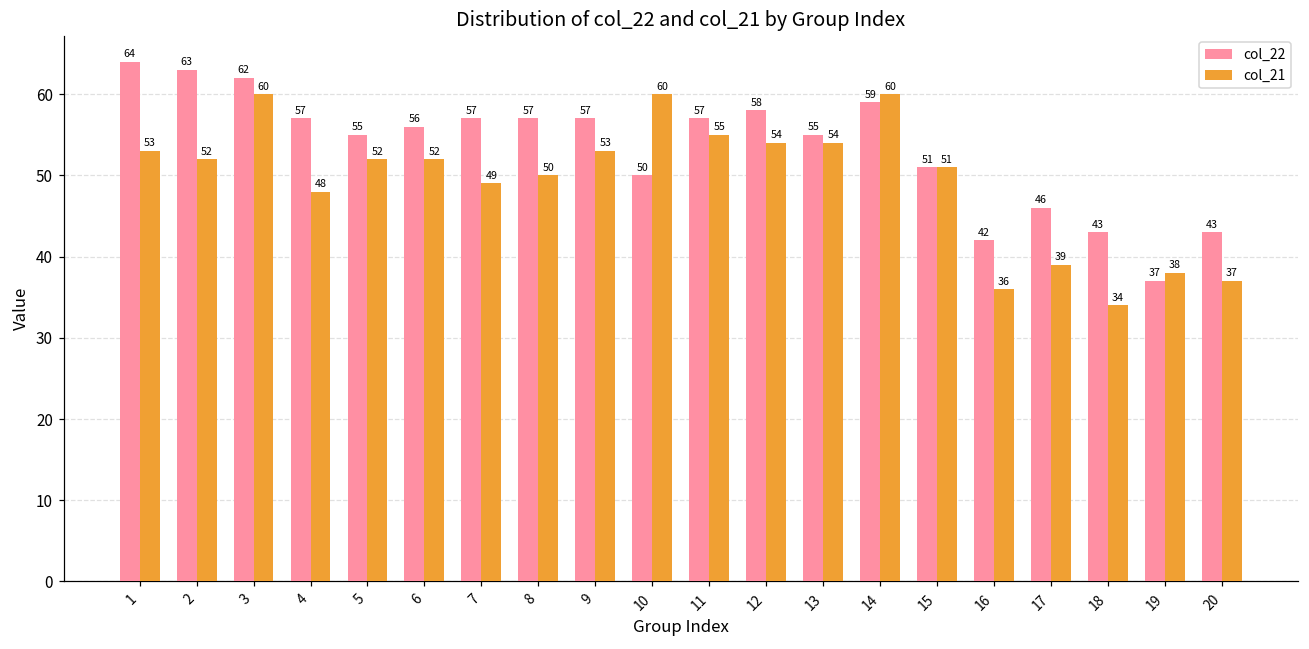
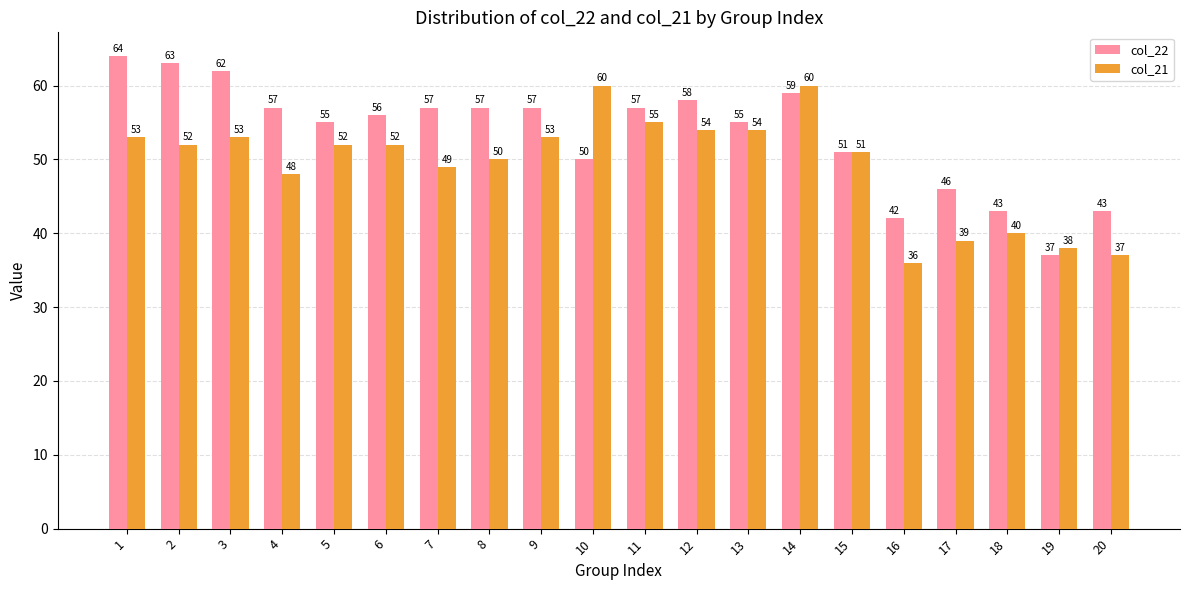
  {
    "col_22": {
      "1": 64,
      "2": 63,
      "3": 62,
      "4": 57,
      "5": 55,
      "6": 56,
      "7": 57,
      "8": 57,
      "9": 57,
      "10": 50,
      "11": 57,
      "12": 58,
      "13": 55,
      "14": 59,
      "15": 51,
      "16": 42,
      "17": 46,
      "18": 43,
      "19": 37,
      "20": 43
    },
    "col_21": {
      "1": 53,
      "2": 52,
-     "3": 60,
+     "3": 53,
      "4": 48,
      "5": 52,
      "6": 52,
      "7": 49,
      "8": 50,
      "9": 53,
      "10": 60,
      "11": 55,
      "12": 54,
      "13": 54,
      "14": 60,
      "15": 51,
      "16": 36,
      "17": 39,
-     "18": 34,
+     "18": 40,
      "19": 38,
      "20": 37
    }
  }
